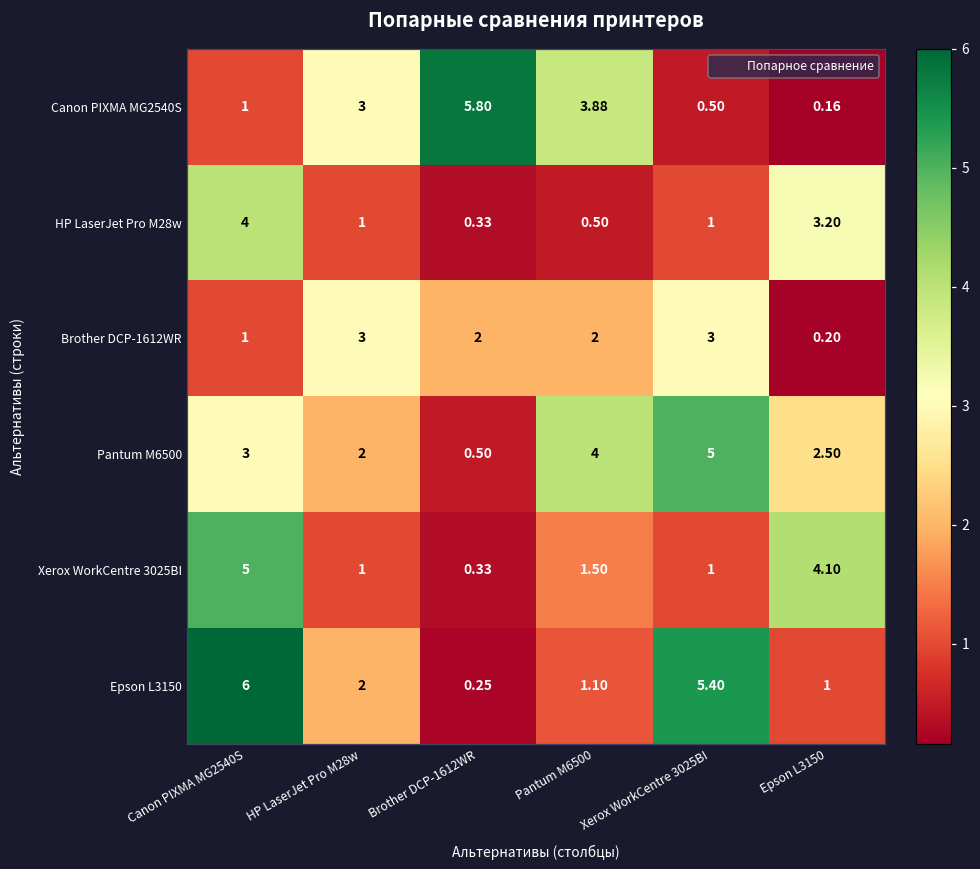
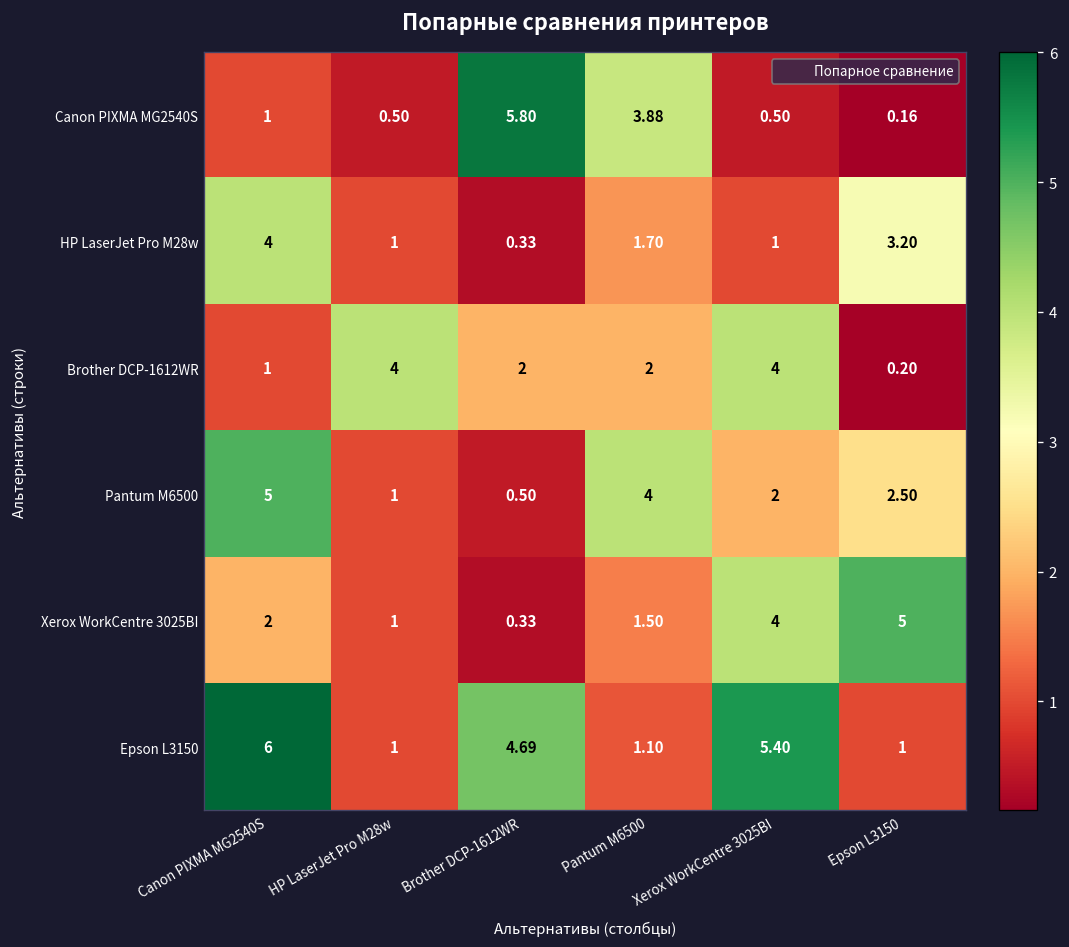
  {
    "Canon PIXMA MG2540S": {
      "Canon PIXMA MG2540S": 1,
-     "HP LaserJet Pro M28w": 3,
+     "HP LaserJet Pro M28w": 0.50,
      "Brother DCP-1612WR": 5.80,
      "Pantum M6500": 3.88,
      "Xerox WorkCentre 3025BI": 0.50,
      "Epson L3150": 0.16
    },
    "HP LaserJet Pro M28w": {
      "Canon PIXMA MG2540S": 4,
      "HP LaserJet Pro M28w": 1,
      "Brother DCP-1612WR": 0.33,
-     "Pantum M6500": 0.50,
+     "Pantum M6500": 1.70,
      "Xerox WorkCentre 3025BI": 1,
      "Epson L3150": 3.20
    },
    "Brother DCP-1612WR": {
      "Canon PIXMA MG2540S": 1,
-     "HP LaserJet Pro M28w": 3,
+     "HP LaserJet Pro M28w": 4,
      "Brother DCP-1612WR": 2,
      "Pantum M6500": 2,
-     "Xerox WorkCentre 3025BI": 3,
+     "Xerox WorkCentre 3025BI": 4,
      "Epson L3150": 0.20
    },
    "Pantum M6500": {
-     "Canon PIXMA MG2540S": 3,
-     "HP LaserJet Pro M28w": 2,
+     "Canon PIXMA MG2540S": 5,
+     "HP LaserJet Pro M28w": 1,
      "Brother DCP-1612WR": 0.50,
      "Pantum M6500": 4,
-     "Xerox WorkCentre 3025BI": 5,
+     "Xerox WorkCentre 3025BI": 2,
      "Epson L3150": 2.50
    },
    "Xerox WorkCentre 3025BI": {
-     "Canon PIXMA MG2540S": 5,
+     "Canon PIXMA MG2540S": 2,
      "HP LaserJet Pro M28w": 1,
      "Brother DCP-1612WR": 0.33,
      "Pantum M6500": 1.50,
-     "Xerox WorkCentre 3025BI": 1,
-     "Epson L3150": 4.10
+     "Xerox WorkCentre 3025BI": 4,
+     "Epson L3150": 5
    },
    "Epson L3150": {
      "Canon PIXMA MG2540S": 6,
-     "HP LaserJet Pro M28w": 2,
-     "Brother DCP-1612WR": 0.25,
+     "HP LaserJet Pro M28w": 1,
+     "Brother DCP-1612WR": 4.69,
      "Pantum M6500": 1.10,
      "Xerox WorkCentre 3025BI": 5.40,
      "Epson L3150": 1
    }
  }
